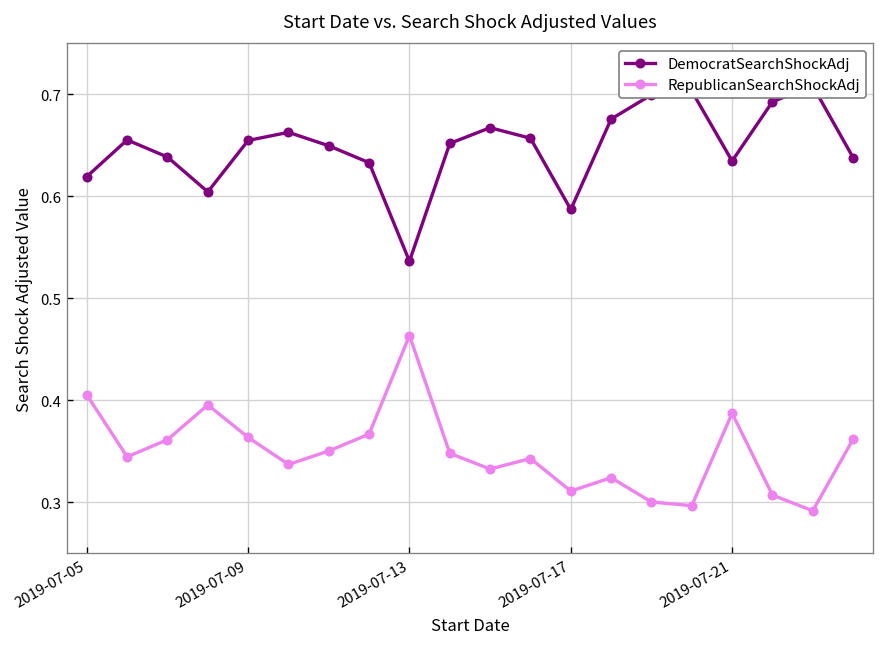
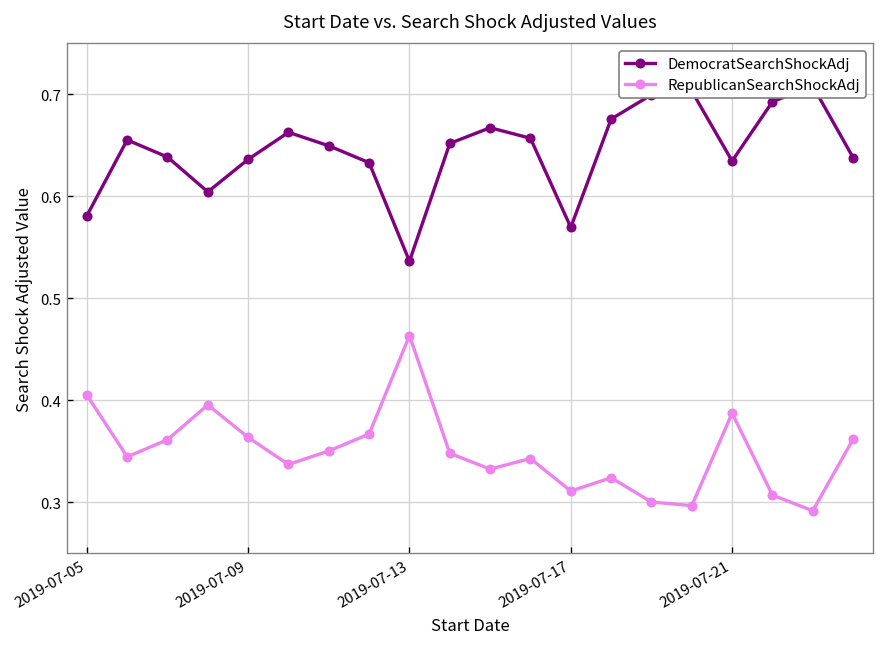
  {
    "DemocratSearchShockAdj": {
-     "2019-07-05": 0.62,
-     "2019-07-09": 0.65,
+     "2019-07-05": 0.58,
+     "2019-07-09": 0.64,
      "2019-07-13": 0.54,
-     "2019-07-17": 0.59,
+     "2019-07-17": 0.57,
      "2019-07-21": 0.63
    },
    "RepublicanSearchShockAdj": {
      "2019-07-05": 0.41,
      "2019-07-09": 0.36,
      "2019-07-13": 0.46,
      "2019-07-17": 0.31,
      "2019-07-21": 0.39
    }
  }
